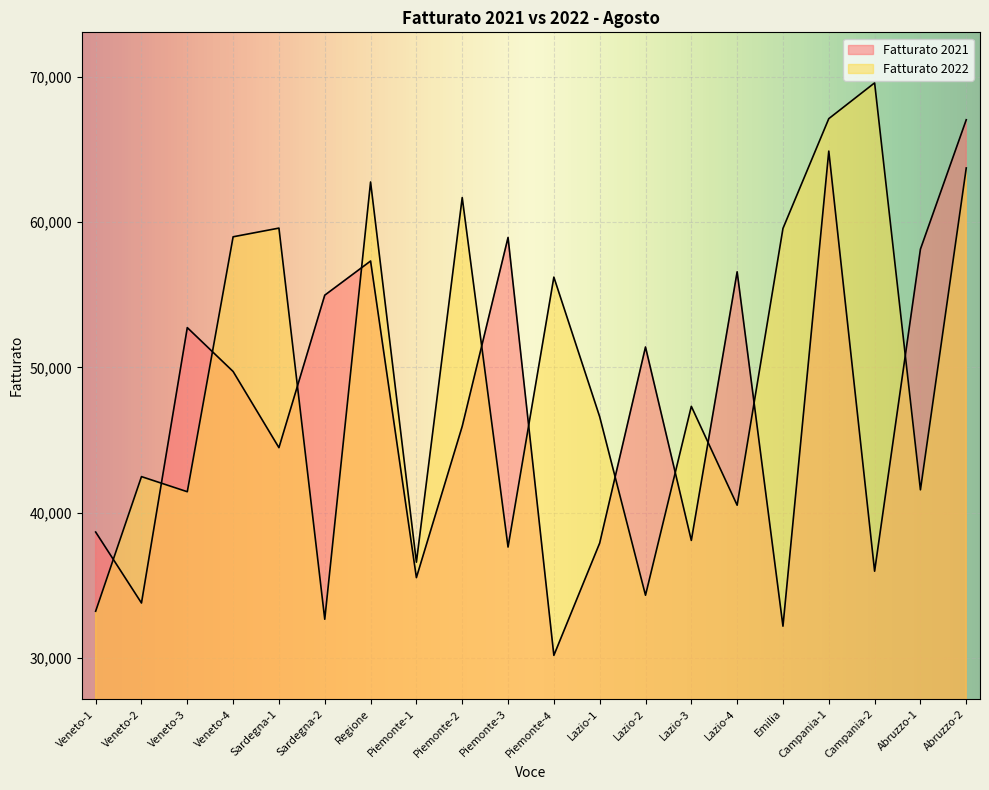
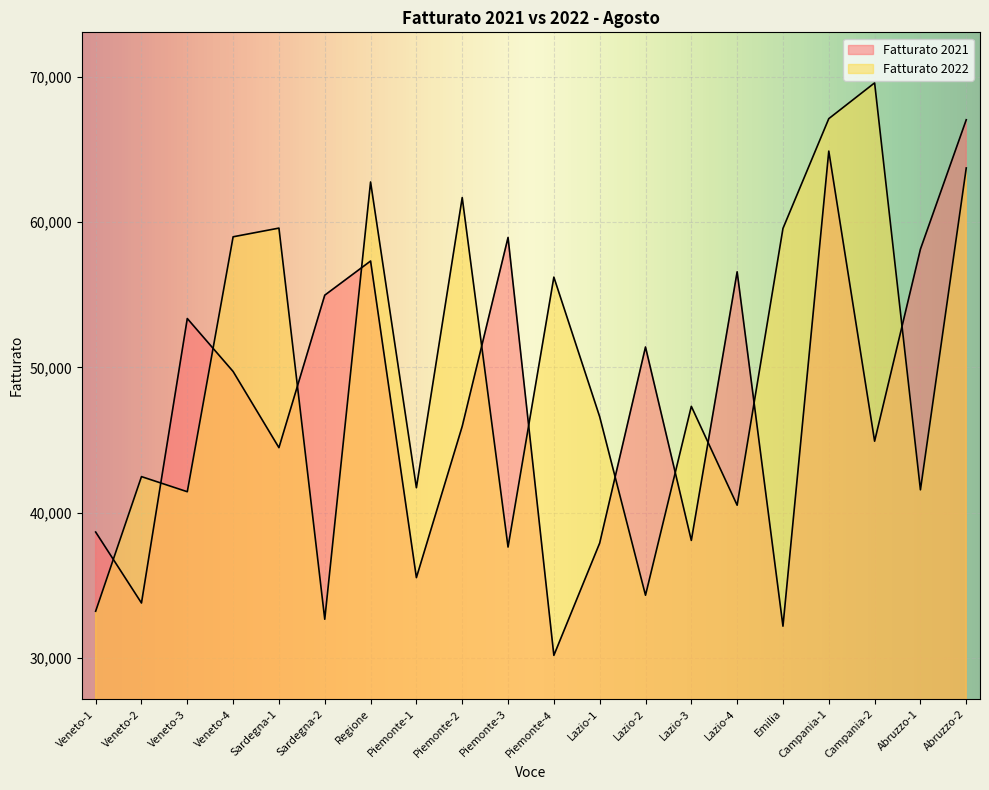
  {
    "Fatturato 2021": {
      "Veneto-1": "38,700",
      "Veneto-2": "33,800",
-     "Veneto-3": "52,700",
+     "Veneto-3": "53,400",
      "Veneto-4": "49,700",
      "Sardegna-1": "44,500",
      "Sardegna-2": "55,000",
      "Regione": "57,300",
      "Piemonte-1": "35,500",
      "Piemonte-2": "45,900",
      "Piemonte-3": "58,900",
      "Piemonte-4": "30,200",
      "Lazio-1": "37,900",
      "Lazio-2": "51,400",
      "Lazio-3": "38,100",
      "Lazio-4": "56,600",
      "Emilia": "32,200",
      "Campania-1": "64,900",
-     "Campania-2": "36,000",
+     "Campania-2": "44,900",
      "Abruzzo-1": "58,100",
      "Abruzzo-2": "67,000"
    },
    "Fatturato 2022": {
      "Veneto-1": "33,200",
      "Veneto-2": "42,500",
      "Veneto-3": "41,400",
      "Veneto-4": "59,000",
      "Sardegna-1": "59,600",
      "Sardegna-2": "32,700",
      "Regione": "62,800",
-     "Piemonte-1": "36,600",
+     "Piemonte-1": "41,700",
      "Piemonte-2": "61,700",
      "Piemonte-3": "37,600",
      "Piemonte-4": "56,200",
      "Lazio-1": "46,600",
      "Lazio-2": "34,300",
      "Lazio-3": "47,300",
      "Lazio-4": "40,500",
      "Emilia": "59,600",
      "Campania-1": "67,100",
      "Campania-2": "69,600",
      "Abruzzo-1": "41,600",
      "Abruzzo-2": "63,700"
    }
  }
